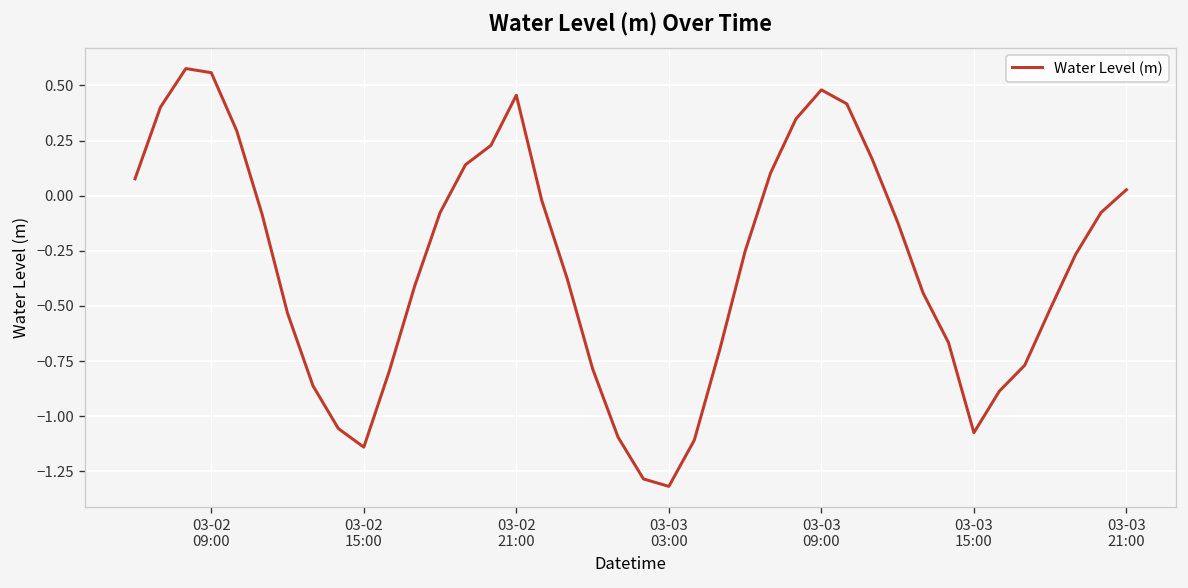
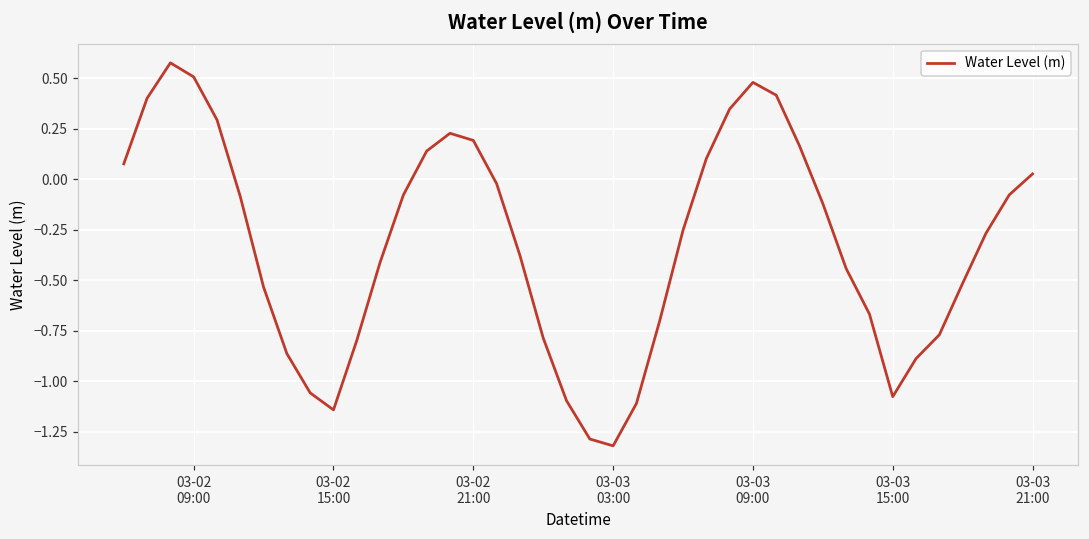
  {
-   "03-02 09:00": 0.56,
+   "03-02 09:00": 0.51,
    "03-02 15:00": -1.14,
-   "03-02 21:00": 0.46,
+   "03-02 21:00": 0.19,
    "03-03 03:00": -1.32,
    "03-03 09:00": 0.48,
    "03-03 15:00": -1.08,
    "03-03 21:00": 0.03
  }
